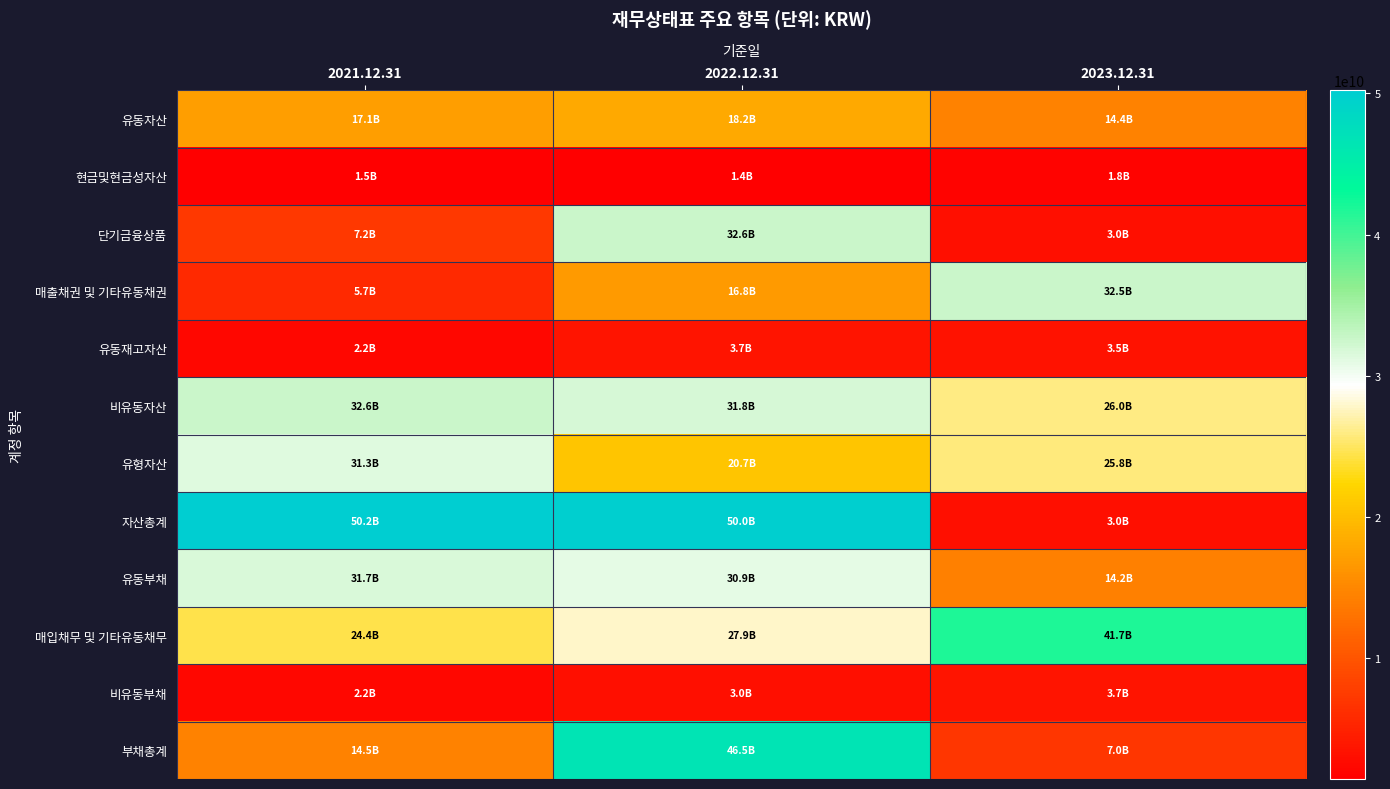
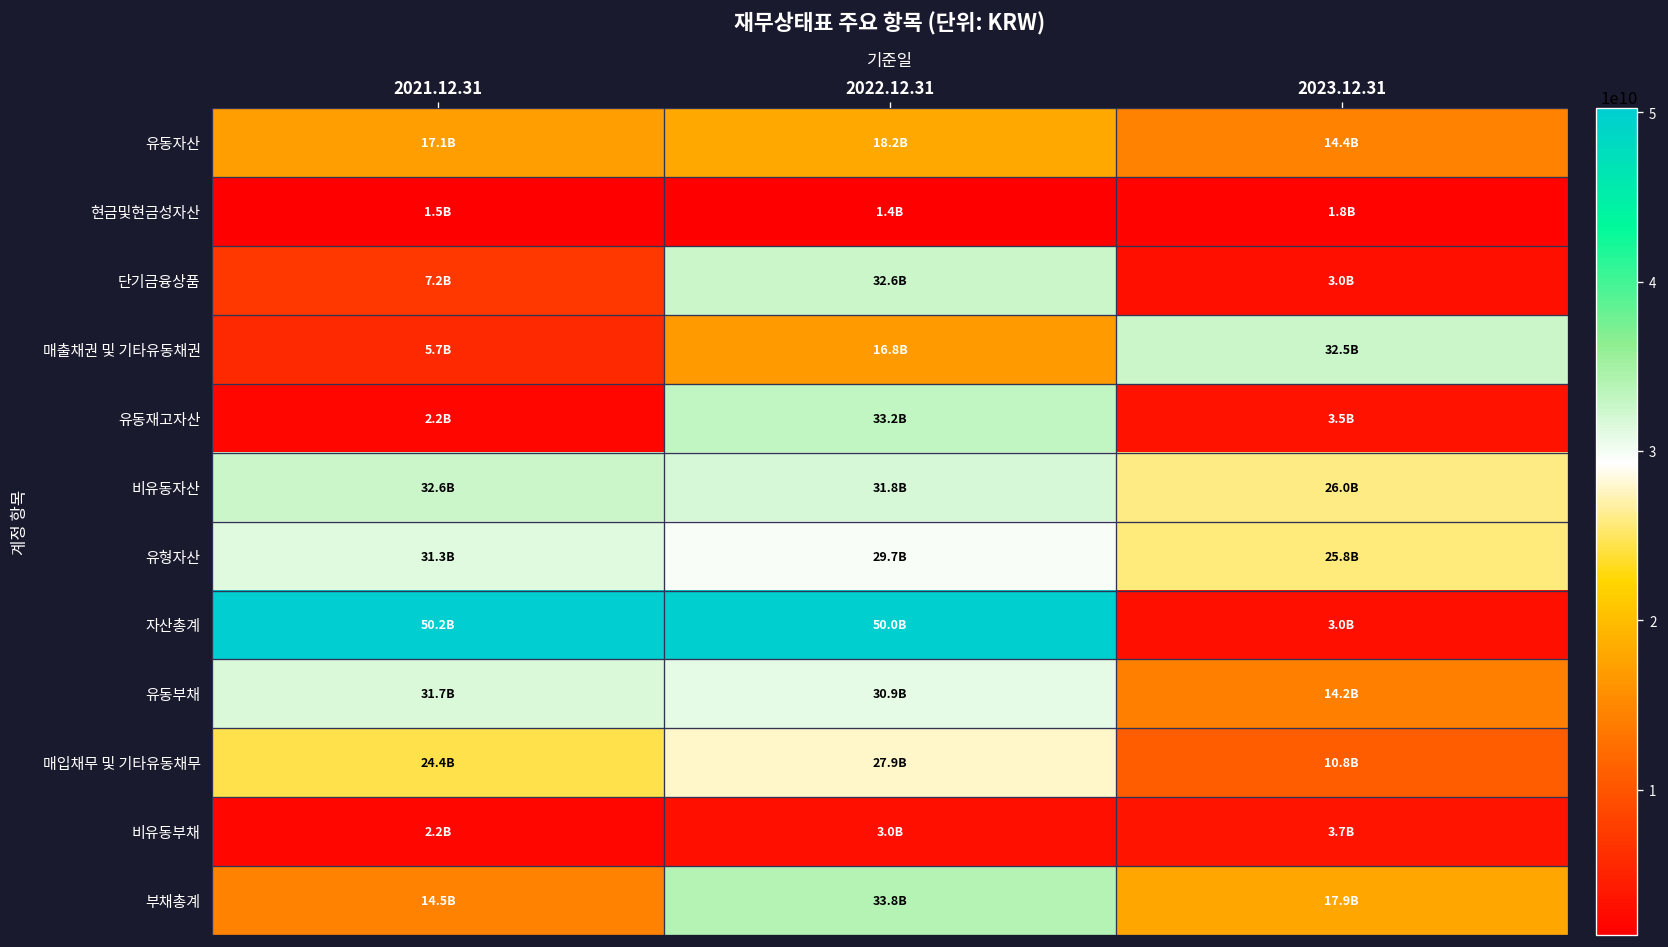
  {
    "유동자산": {
      "2021.12.31": "17.1B",
      "2022.12.31": "18.2B",
      "2023.12.31": "14.4B"
    },
    "현금및현금성자산": {
      "2021.12.31": "1.5B",
      "2022.12.31": "1.4B",
      "2023.12.31": "1.8B"
    },
    "단기금융상품": {
      "2021.12.31": "7.2B",
      "2022.12.31": "32.6B",
      "2023.12.31": "3.0B"
    },
    "매출채권 및 기타유동채권": {
      "2021.12.31": "5.7B",
      "2022.12.31": "16.8B",
      "2023.12.31": "32.5B"
    },
    "유동재고자산": {
      "2021.12.31": "2.2B",
-     "2022.12.31": "3.7B",
+     "2022.12.31": "33.2B",
      "2023.12.31": "3.5B"
    },
    "비유동자산": {
      "2021.12.31": "32.6B",
      "2022.12.31": "31.8B",
      "2023.12.31": "26.0B"
    },
    "유형자산": {
      "2021.12.31": "31.3B",
-     "2022.12.31": "20.7B",
+     "2022.12.31": "29.7B",
      "2023.12.31": "25.8B"
    },
    "자산총계": {
      "2021.12.31": "50.2B",
      "2022.12.31": "50.0B",
      "2023.12.31": "3.0B"
    },
    "유동부채": {
      "2021.12.31": "31.7B",
      "2022.12.31": "30.9B",
      "2023.12.31": "14.2B"
    },
    "매입채무 및 기타유동채무": {
      "2021.12.31": "24.4B",
      "2022.12.31": "27.9B",
-     "2023.12.31": "41.7B"
+     "2023.12.31": "10.8B"
    },
    "비유동부채": {
      "2021.12.31": "2.2B",
      "2022.12.31": "3.0B",
      "2023.12.31": "3.7B"
    },
    "부채총계": {
      "2021.12.31": "14.5B",
-     "2022.12.31": "46.5B",
-     "2023.12.31": "7.0B"
+     "2022.12.31": "33.8B",
+     "2023.12.31": "17.9B"
    }
  }
